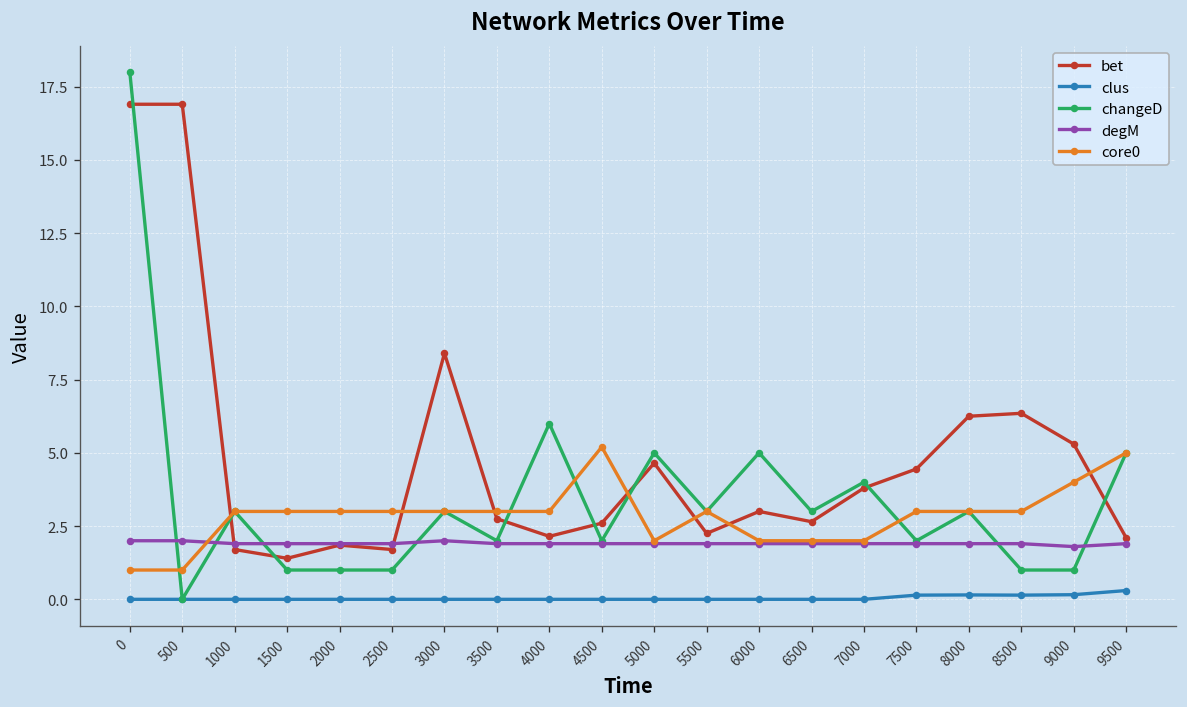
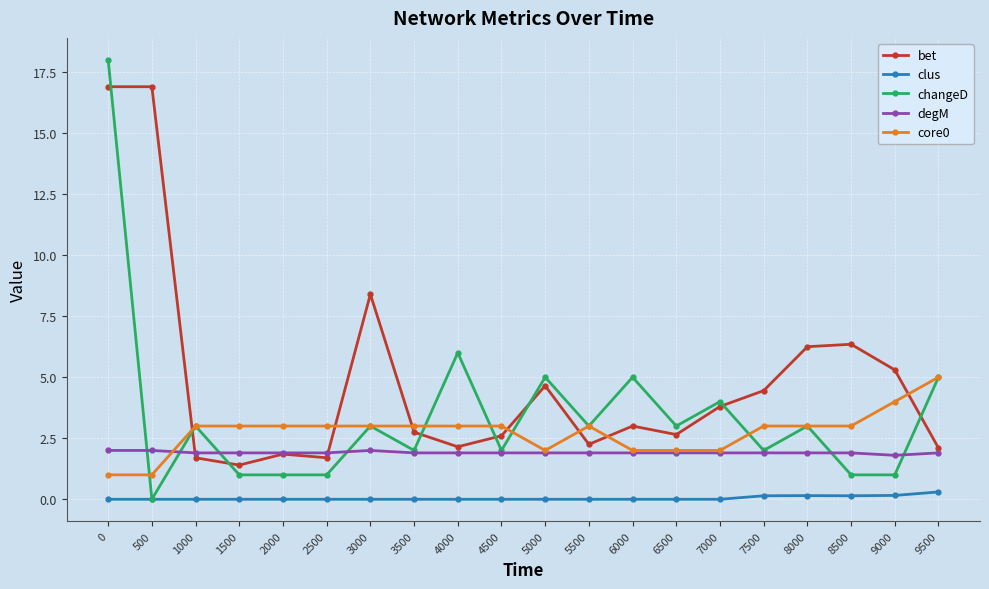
  {
    "bet": {
      "0": 16.9,
      "500": 16.9,
      "1000": 1.7,
      "1500": 1.4,
      "2500": 1.7,
      "3000": 8.4,
      "3500": 2.8,
      "4000": 2.2,
      "4500": 2.6,
      "5000": 4.7,
      "5500": 2.3,
      "6000": 3.0,
      "6500": 2.7,
      "7000": 3.8,
      "7500": 4.5,
      "8000": 6.3,
      "8500": 6.4,
      "9000": 5.3,
      "9500": 2.1
    },
    "clus": {
      "0": 0.0,
      "1000": 0.0,
      "1500": 0.0,
      "2000": 0.0,
      "2500": 0.0,
      "3000": 0.0,
      "3500": 0.0,
      "4000": 0.0,
      "4500": 0.0,
      "5000": 0.0,
      "5500": 0.0,
      "6000": 0.0,
      "6500": 0.0,
      "7000": 0.0,
      "7500": 0.1,
      "8000": 0.2,
      "8500": 0.1,
      "9000": 0.2,
      "9500": 0.3
    },
    "changeD": {
      "0": 18.0,
      "1500": 1.0,
      "2000": 1.0,
      "2500": 1.0,
      "4000": 6.0,
      "5000": 5.0,
      "6000": 5.0,
      "6500": 3.0,
      "7000": 4.0,
      "8500": 1.0,
      "9000": 1.0
    },
    "degM": {
      "0": 2.0,
      "500": 2.0,
      "1000": 1.9,
      "1500": 1.9,
      "2500": 1.9,
      "3000": 2.0,
      "4000": 1.9,
      "5500": 1.9,
      "8000": 1.9,
      "8500": 1.9,
      "9000": 1.8,
      "9500": 1.9
    },
    "core0": {
      "0": 1.0,
      "500": 1.0,
      "1500": 3.0,
      "2000": 3.0,
      "2500": 3.0,
      "3500": 3.0,
      "4000": 3.0,
-     "4500": 5.2,
+     "4500": 3.0,
      "7500": 3.0,
      "8500": 3.0,
      "9000": 4.0
    }
  }
